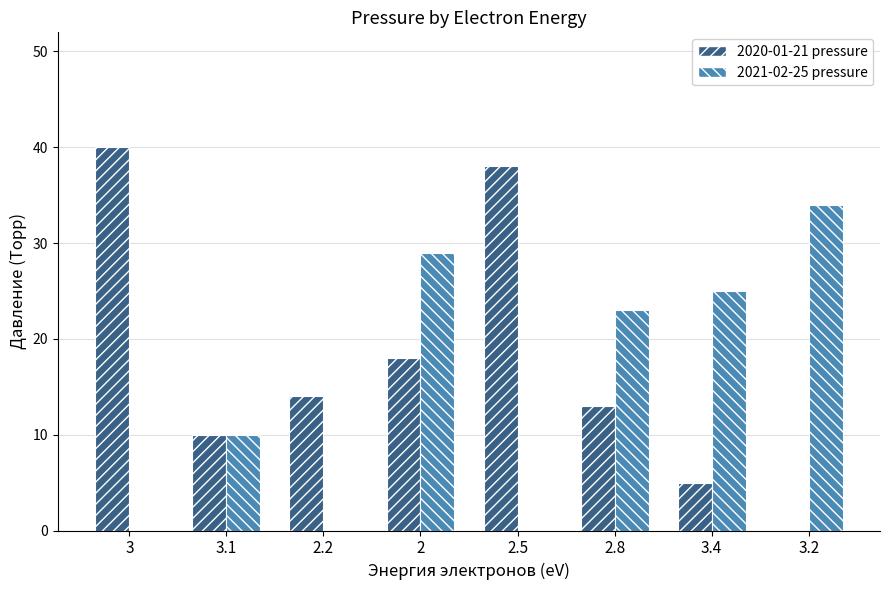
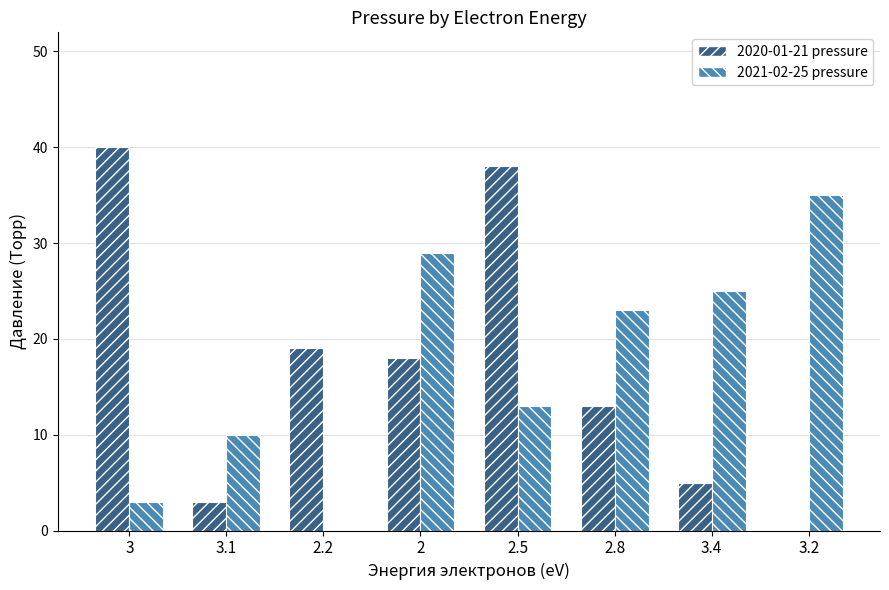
  {
    "2020-01-21 pressure": {
      "3": 40,
-     "3.1": 10,
-     "2.2": 14,
+     "3.1": 3,
+     "2.2": 19,
      "2": 18,
      "2.5": 38,
      "2.8": 13,
      "3.4": 5,
      "3.2": 0
    },
    "2021-02-25 pressure": {
-     "3": 0,
+     "3": 3,
      "3.1": 10,
      "2.2": 0,
      "2": 29,
-     "2.5": 0,
+     "2.5": 13,
      "2.8": 23,
      "3.4": 25,
-     "3.2": 34
+     "3.2": 35
    }
  }
